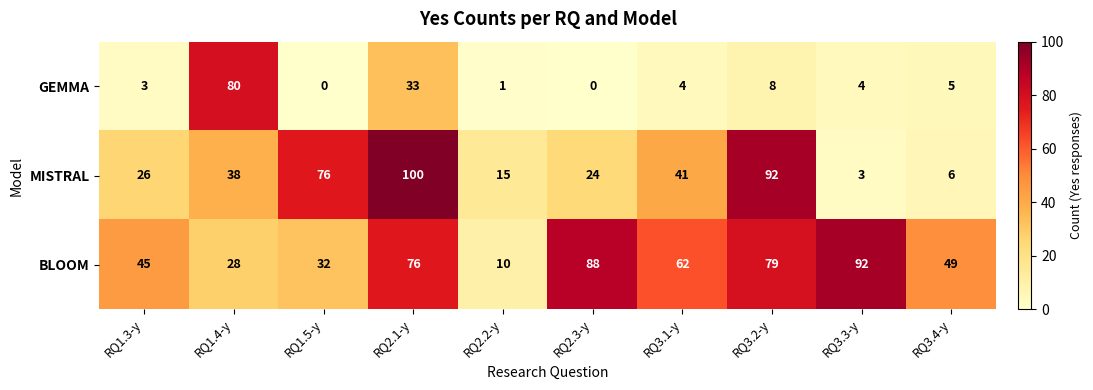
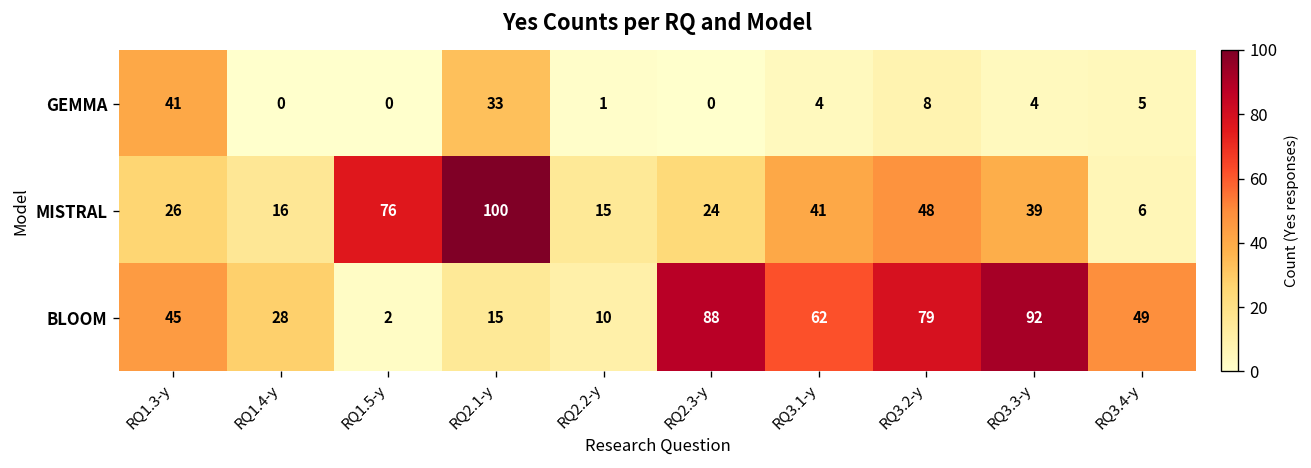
  {
    "GEMMA": {
-     "RQ1.3-y": 3,
-     "RQ1.4-y": 80,
+     "RQ1.3-y": 41,
+     "RQ1.4-y": 0,
      "RQ1.5-y": 0,
      "RQ2.1-y": 33,
      "RQ2.2-y": 1,
      "RQ2.3-y": 0,
      "RQ3.1-y": 4,
      "RQ3.2-y": 8,
      "RQ3.3-y": 4,
      "RQ3.4-y": 5
    },
    "MISTRAL": {
      "RQ1.3-y": 26,
-     "RQ1.4-y": 38,
+     "RQ1.4-y": 16,
      "RQ1.5-y": 76,
      "RQ2.1-y": 100,
      "RQ2.2-y": 15,
      "RQ2.3-y": 24,
      "RQ3.1-y": 41,
-     "RQ3.2-y": 92,
-     "RQ3.3-y": 3,
+     "RQ3.2-y": 48,
+     "RQ3.3-y": 39,
      "RQ3.4-y": 6
    },
    "BLOOM": {
      "RQ1.3-y": 45,
      "RQ1.4-y": 28,
-     "RQ1.5-y": 32,
-     "RQ2.1-y": 76,
+     "RQ1.5-y": 2,
+     "RQ2.1-y": 15,
      "RQ2.2-y": 10,
      "RQ2.3-y": 88,
      "RQ3.1-y": 62,
      "RQ3.2-y": 79,
      "RQ3.3-y": 92,
      "RQ3.4-y": 49
    }
  }
